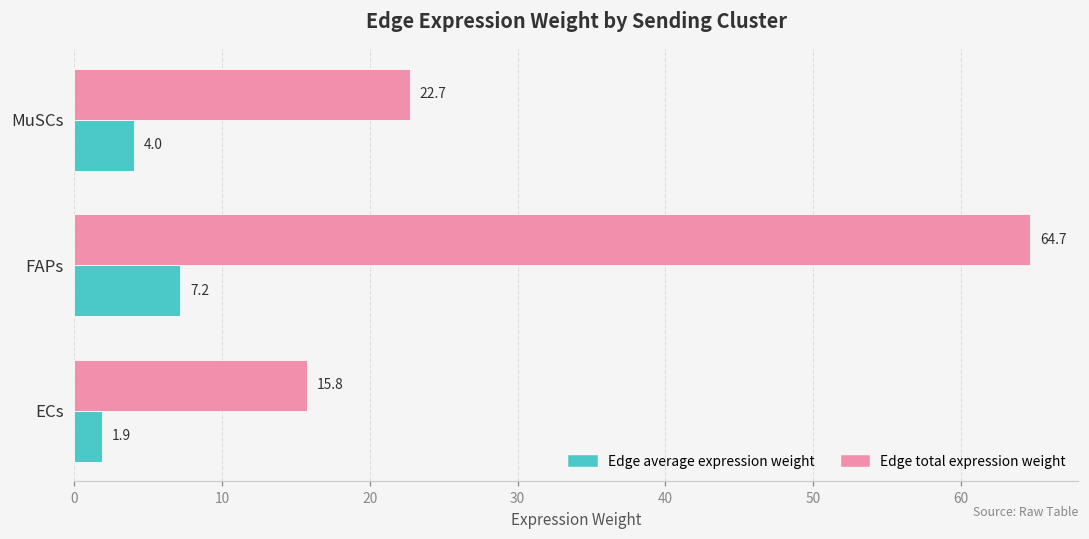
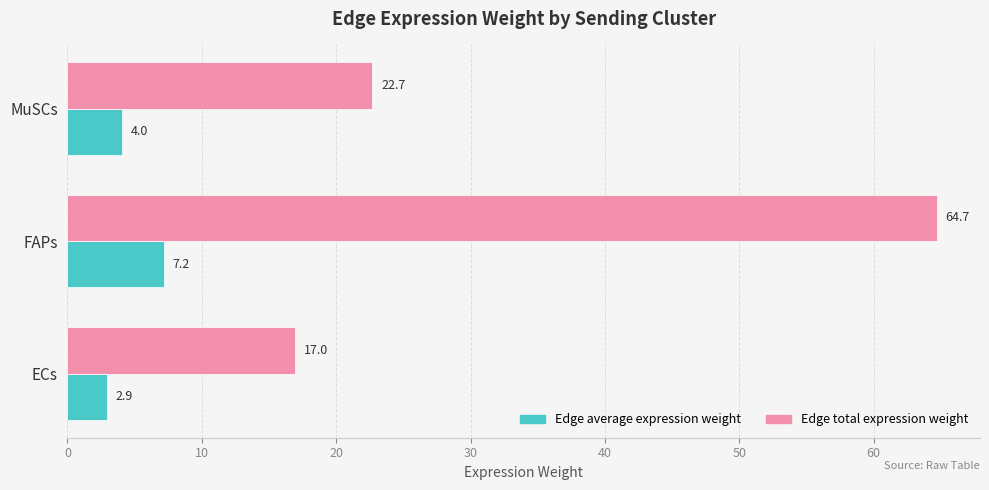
  {
    "Edge average expression weight": {
      "MuSCs": 4.0,
      "FAPs": 7.2,
-     "ECs": 1.9
+     "ECs": 2.9
    },
    "Edge total expression weight": {
      "MuSCs": 22.7,
      "FAPs": 64.7,
-     "ECs": 15.8
+     "ECs": 17.0
    }
  }
